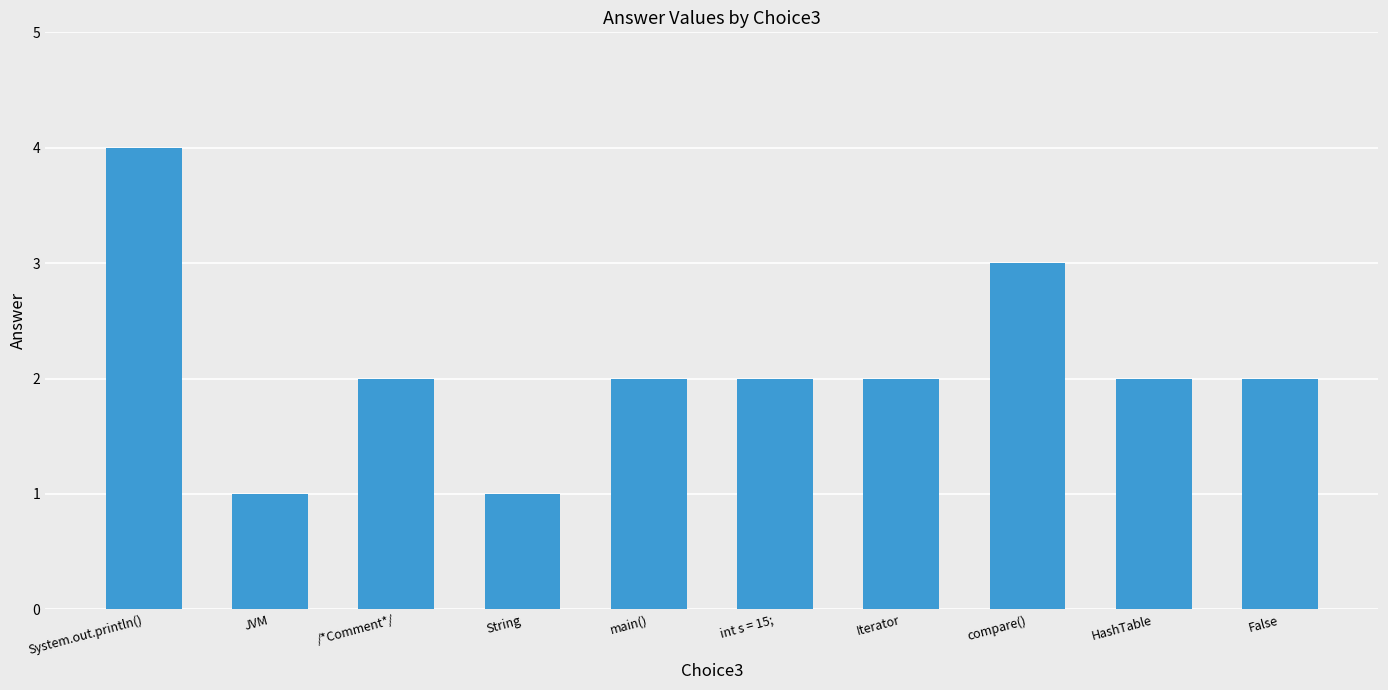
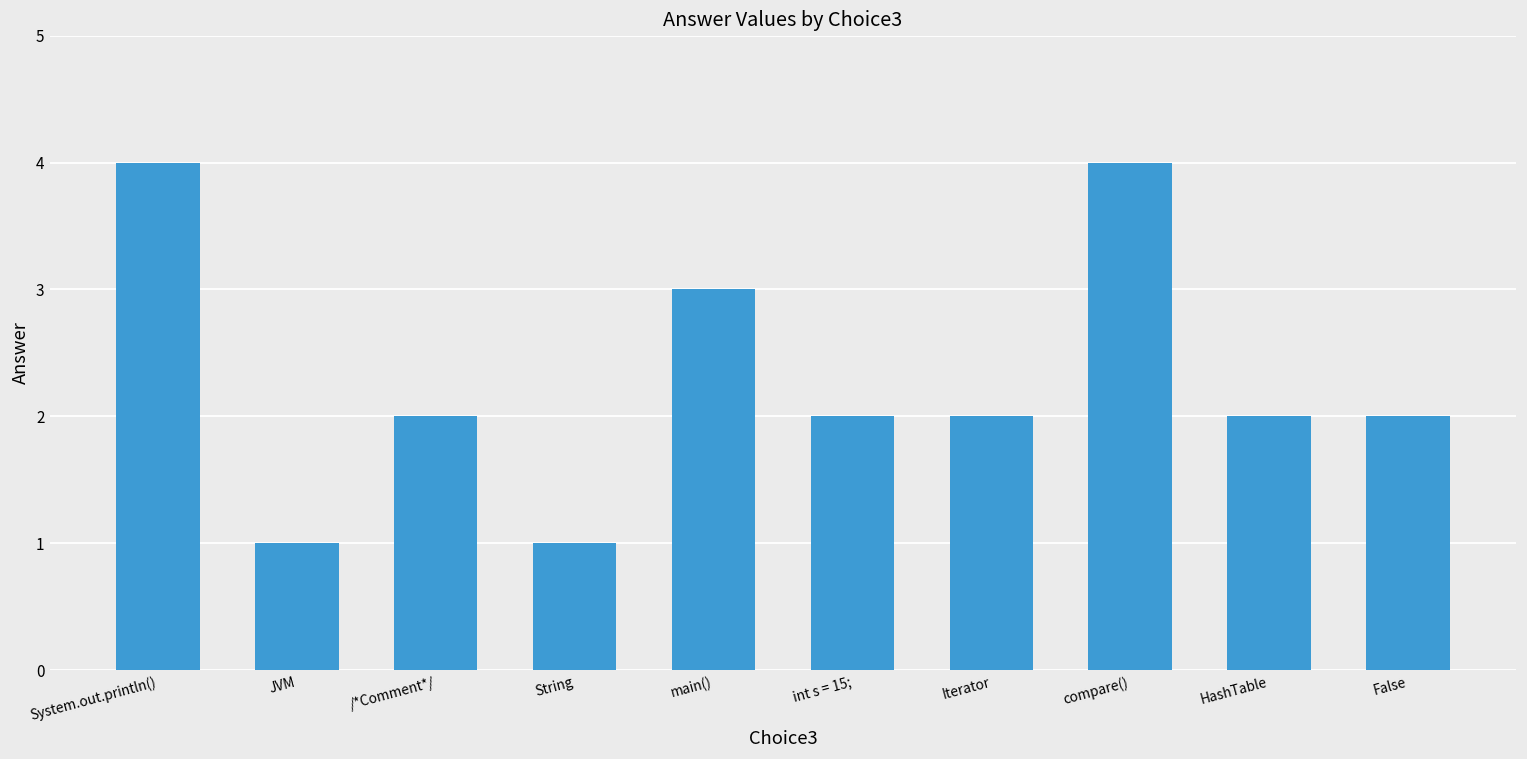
  {
    "System.out.println()": 4,
    "JVM": 1,
    "/*Comment*/": 2,
    "String": 1,
-   "main()": 2,
+   "main()": 3,
    "int s = 15;": 2,
    "Iterator": 2,
-   "compare()": 3,
+   "compare()": 4,
    "HashTable": 2,
    "False": 2
  }
